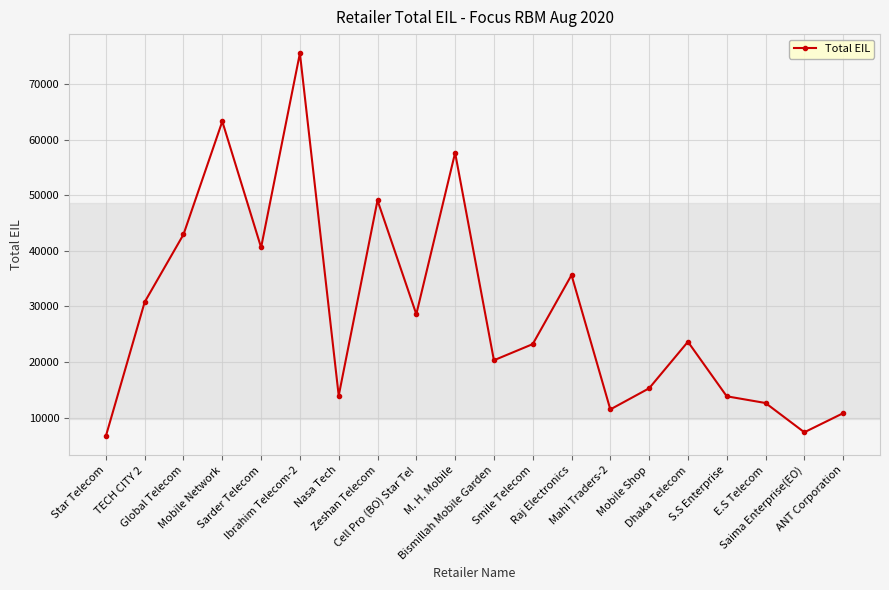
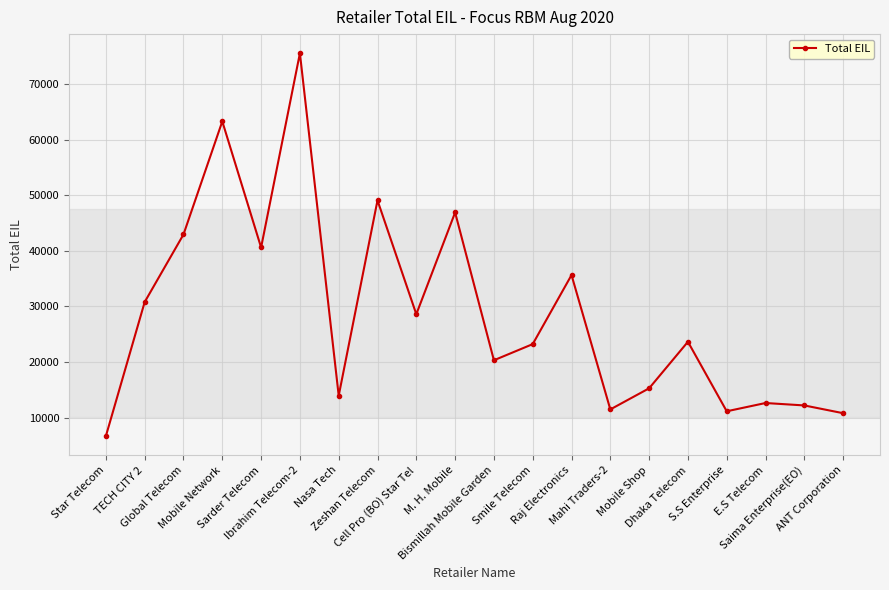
  {
    "Star Telecom": 7000,
    "TECH CITY 2": 31000,
    "Global Telecom": 43000,
    "Mobile Network": 63000,
    "Sarder Telecom": 41000,
    "Ibrahim Telecom-2": 76000,
    "Nasa Tech": 14000,
    "Zeshan Telecom": 49000,
    "Cell Pro (BO) Star Tel": 29000,
-   "M. H. Mobile": 58000,
+   "M. H. Mobile": 47000,
    "Bismillah Mobile Garden": 20000,
    "Smile Telecom": 23000,
    "Raj Electronics": 36000,
    "Mahi Traders-2": 11000,
    "Mobile Shop": 15000,
    "Dhaka Telecom": 24000,
-   "S.S Enterprise": 14000,
+   "S.S Enterprise": 11000,
    "E.S Telecom": 13000,
-   "Saima Enterprise(EO)": 7000,
+   "Saima Enterprise(EO)": 12000,
    "ANT Corporation": 11000
  }
